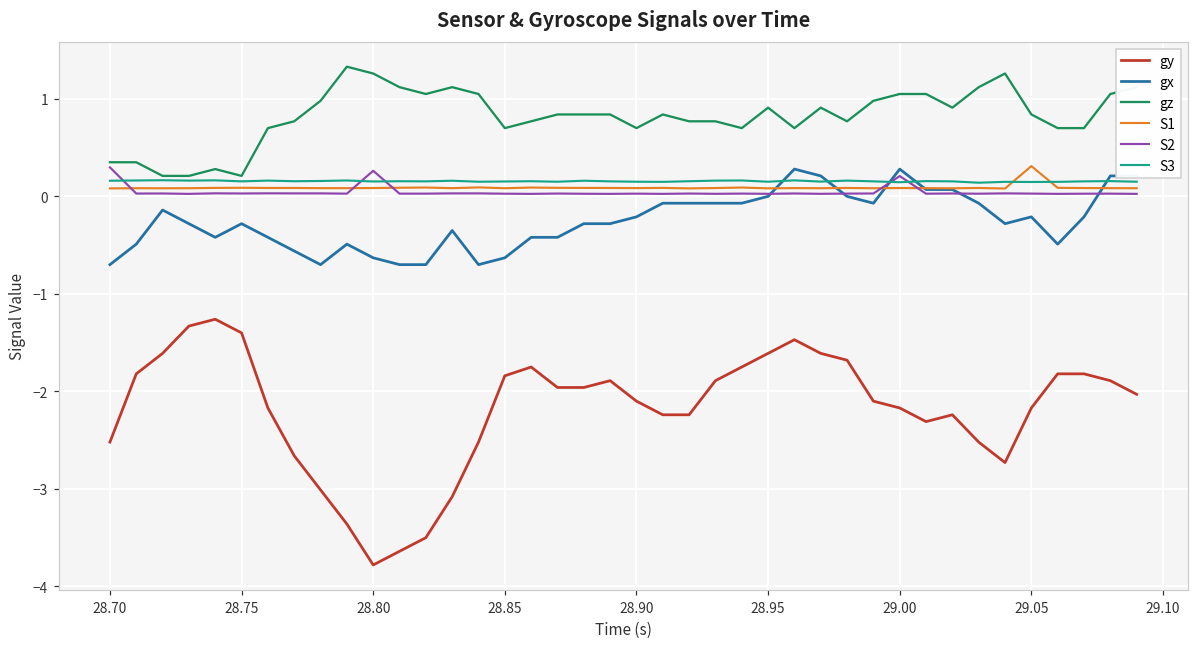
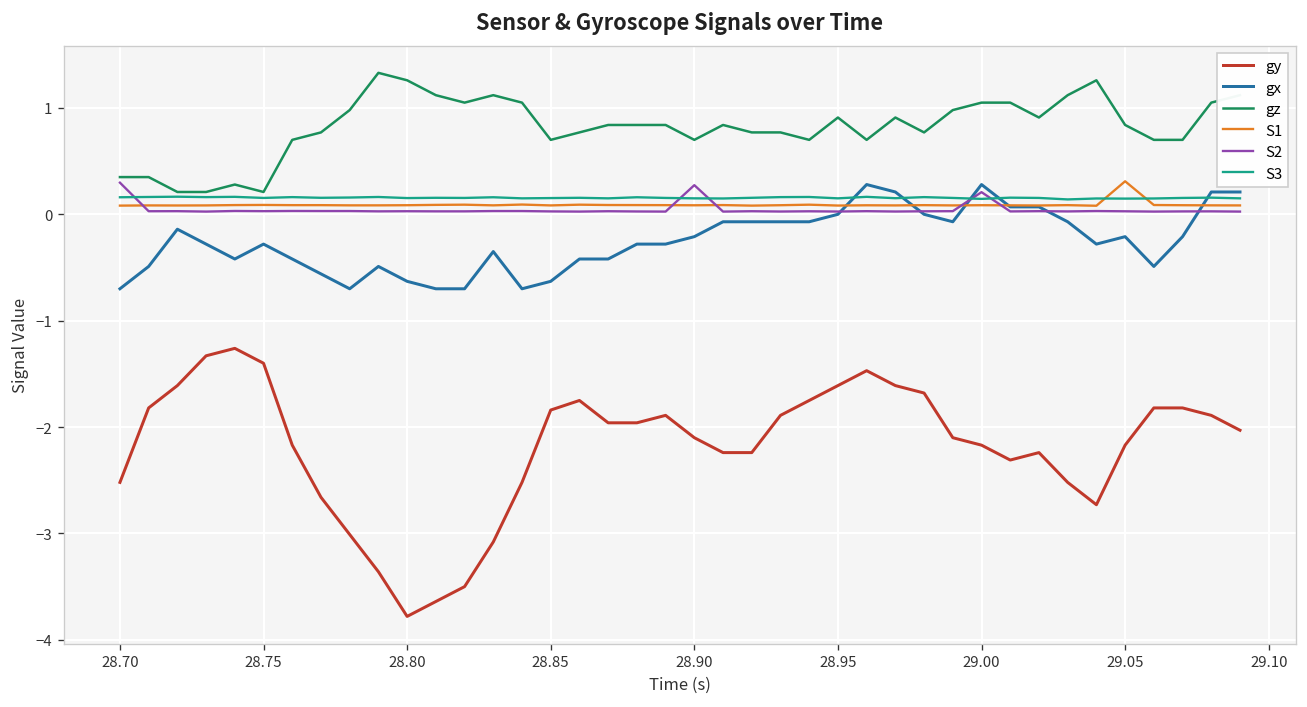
  {
    "gy": {
      "28.70": -2.5,
      "28.75": -1.4,
      "28.80": -3.8,
      "28.85": -1.8,
      "28.90": -2.1,
      "28.95": -1.6,
      "29.00": -2.2,
      "29.05": -2.2
    },
    "S1": {
      "28.70": 0.1,
      "28.75": 0.1,
      "28.80": 0.1,
      "28.85": 0.1,
      "28.90": 0.1,
      "28.95": 0.1,
      "29.00": 0.1,
      "29.05": 0.3
    },
    "S2": {
      "28.70": 0.3,
      "28.75": 0.0,
-     "28.80": 0.3,
+     "28.80": 0.0,
      "28.85": 0.0,
-     "28.90": 0.0,
+     "28.90": 0.3,
      "29.00": 0.2,
      "29.05": 0.0
    }
  }
